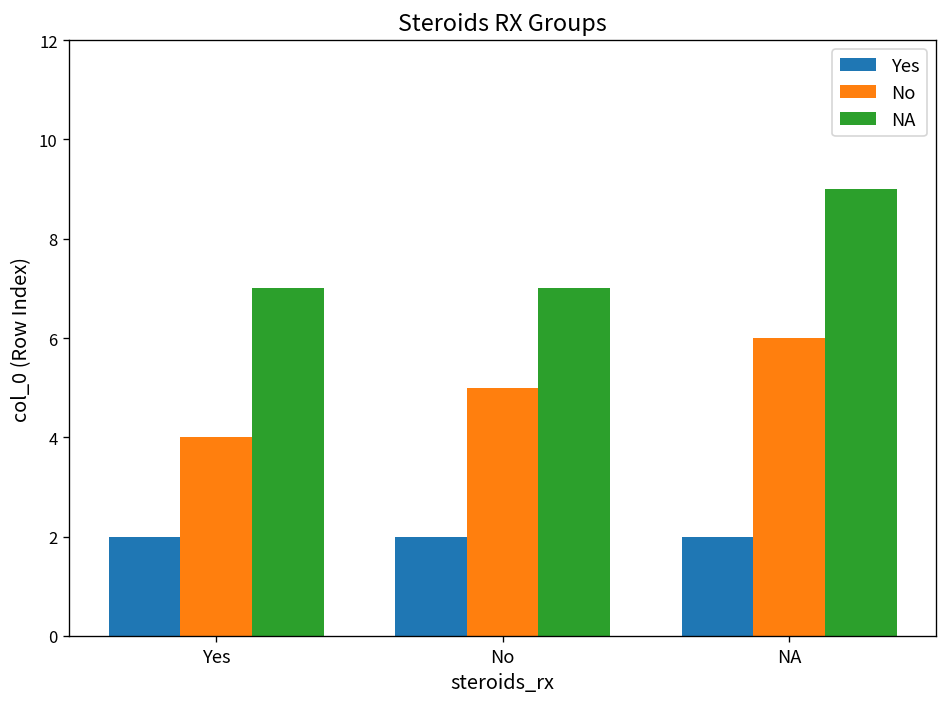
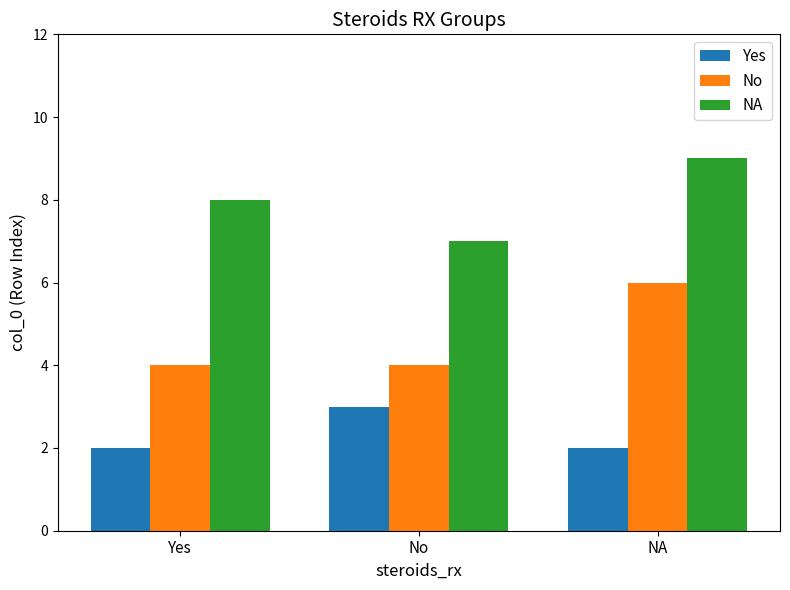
  {
    "Yes": {
      "Yes": 2,
-     "No": 2,
+     "No": 3,
      "NA": 2
    },
    "No": {
      "Yes": 4,
-     "No": 5,
+     "No": 4,
      "NA": 6
    },
    "NA": {
-     "Yes": 7,
+     "Yes": 8,
      "No": 7,
      "NA": 9
    }
  }
